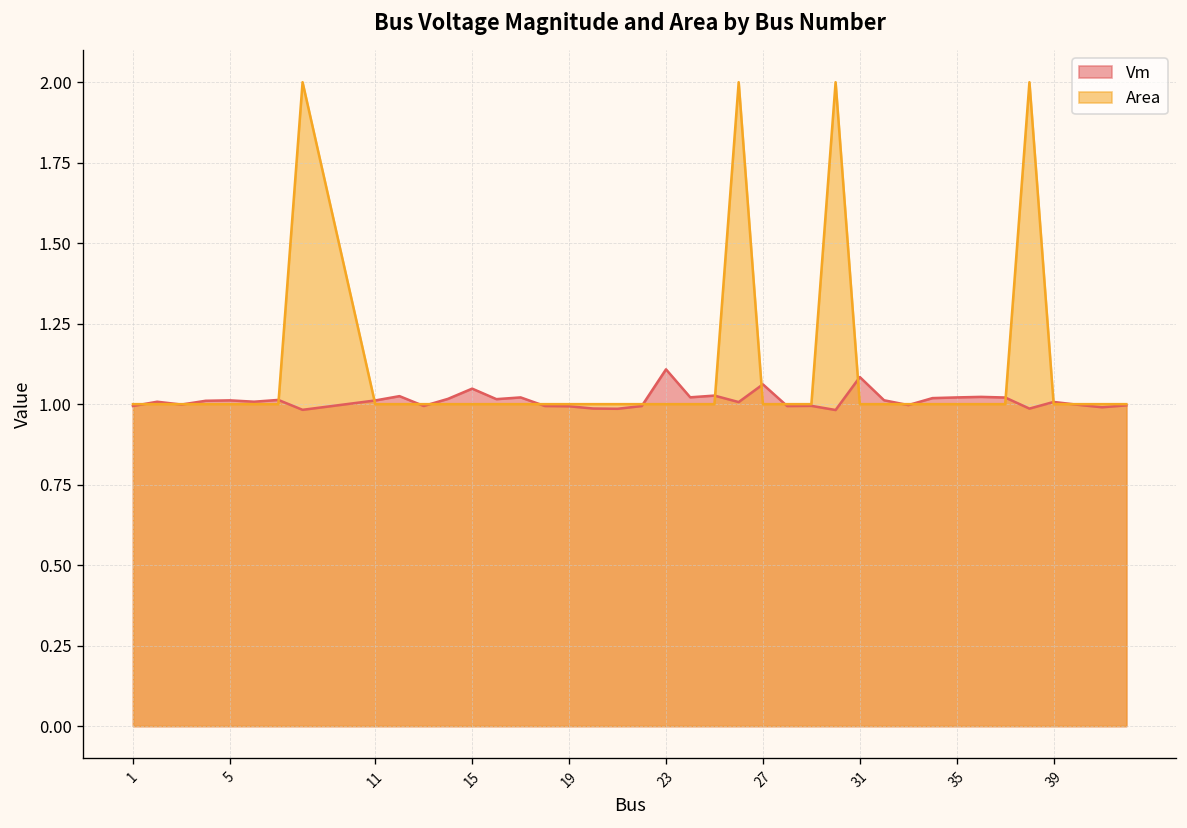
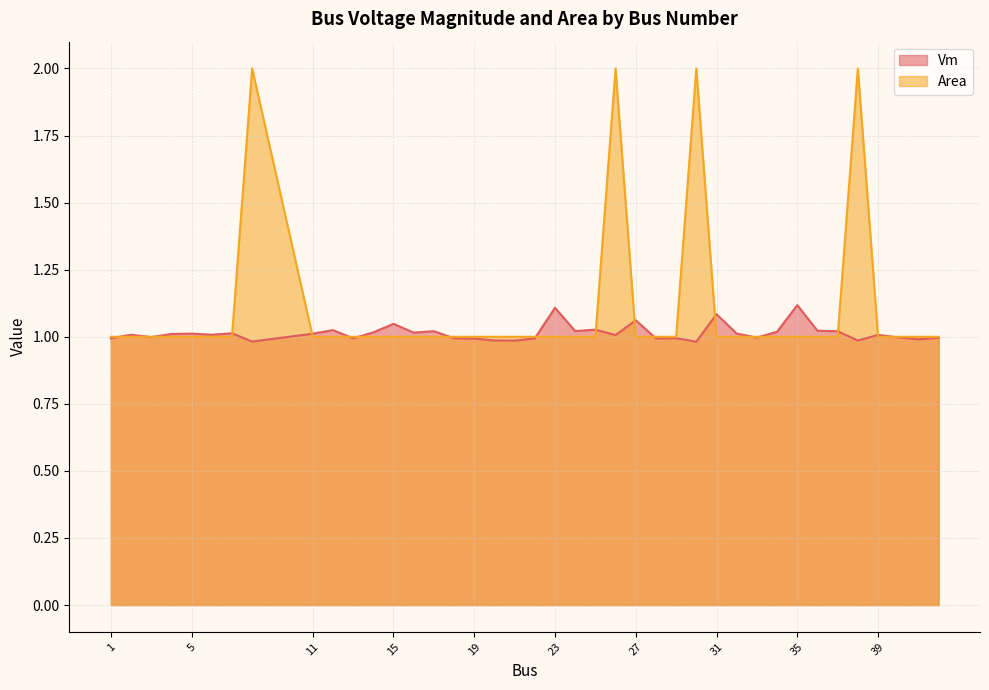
  {
    "Vm": {
      "5": 1.01,
      "11": 1.01,
      "15": 1.05,
      "23": 1.11,
      "27": 1.06,
      "31": 1.08,
-     "35": 1.02
+     "35": 1.12
    },
    "Area": {
      "5": 1.00,
      "11": 1.00,
      "15": 1.00,
      "23": 1.00,
      "27": 1.00,
      "31": 1.00,
      "35": 1.00
    }
  }
